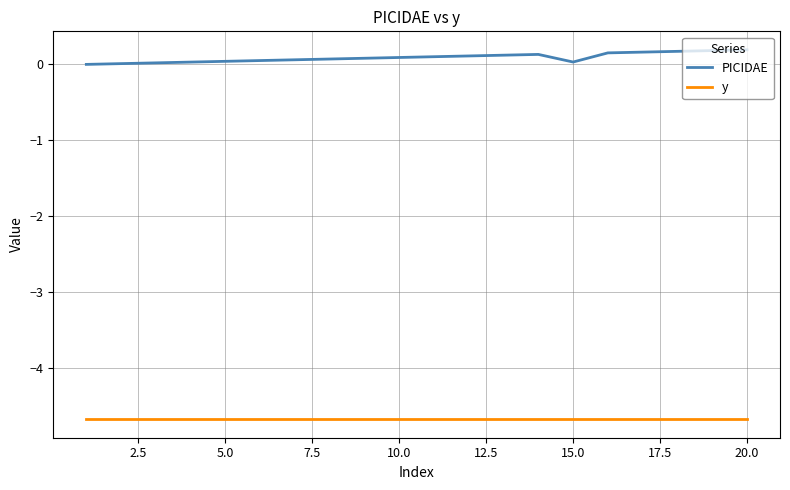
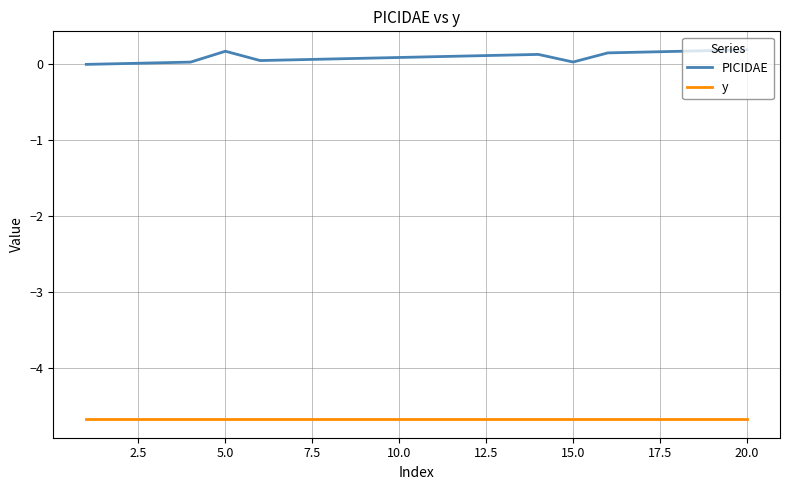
  {
    "PICIDAE": {
-     "5.0": 0.0,
+     "5.0": 0.2,
      "10.0": 0.1,
      "15.0": 0.0
    },
    "y": {
      "5.0": -4.7,
      "10.0": -4.7,
      "15.0": -4.7,
      "20.0": -4.7
    }
  }
